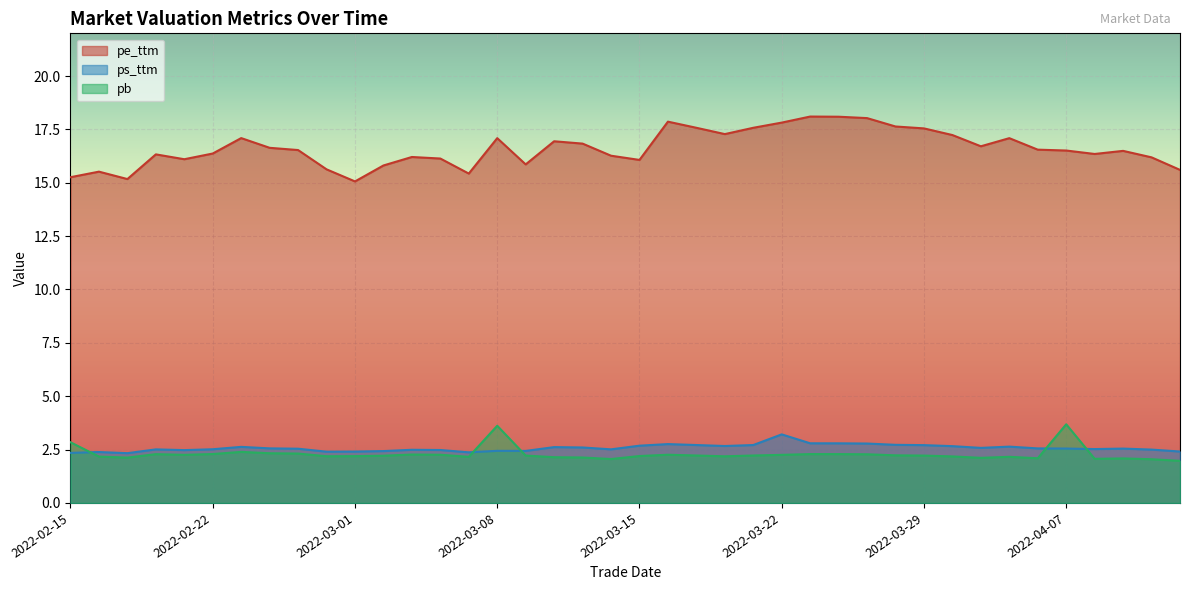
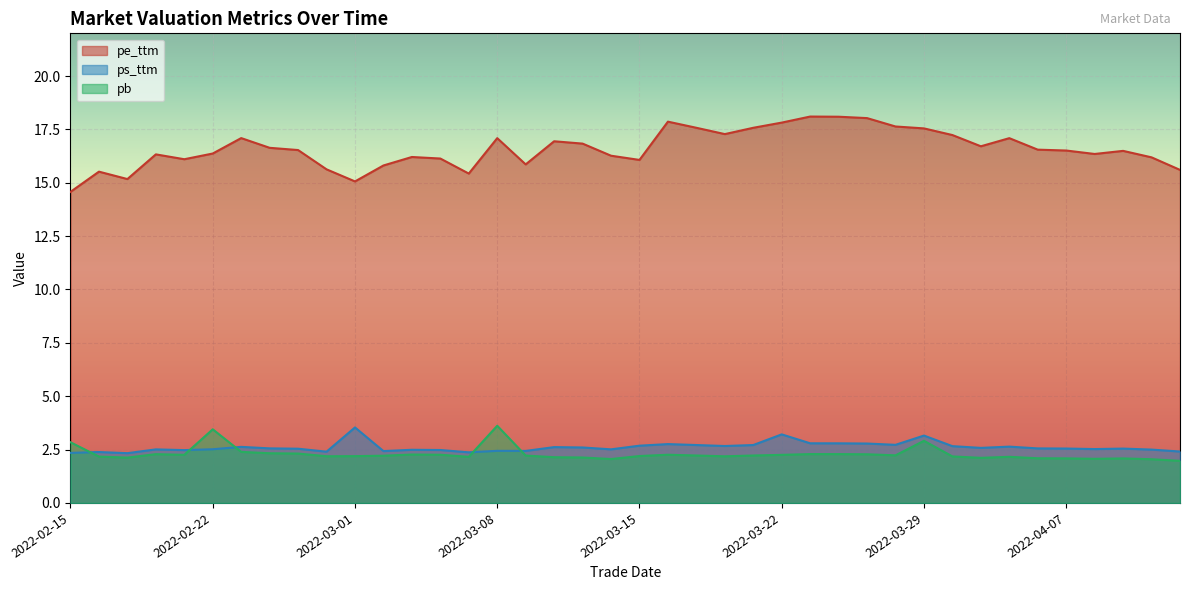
  {
    "pe_ttm": {
-     "2022-02-15": 15.3,
+     "2022-02-15": 14.6,
      "2022-02-22": 16.4,
      "2022-03-01": 15.1,
      "2022-03-08": 17.1,
      "2022-03-15": 16.1,
      "2022-03-22": 17.8,
      "2022-03-29": 17.5,
      "2022-04-07": 16.5
    },
    "ps_ttm": {
      "2022-02-15": 2.3,
      "2022-02-22": 2.5,
-     "2022-03-01": 2.4,
+     "2022-03-01": 3.5,
      "2022-03-08": 2.4,
      "2022-03-15": 2.7,
      "2022-03-22": 3.2,
-     "2022-03-29": 2.7,
+     "2022-03-29": 3.2,
      "2022-04-07": 2.5
    },
    "pb": {
      "2022-02-15": 2.8,
-     "2022-02-22": 2.3,
+     "2022-02-22": 3.4,
      "2022-03-01": 2.2,
      "2022-03-08": 3.6,
      "2022-03-15": 2.2,
      "2022-03-22": 2.3,
-     "2022-03-29": 2.2,
-     "2022-04-07": 3.7
+     "2022-03-29": 2.9,
+     "2022-04-07": 2.1
    }
  }
